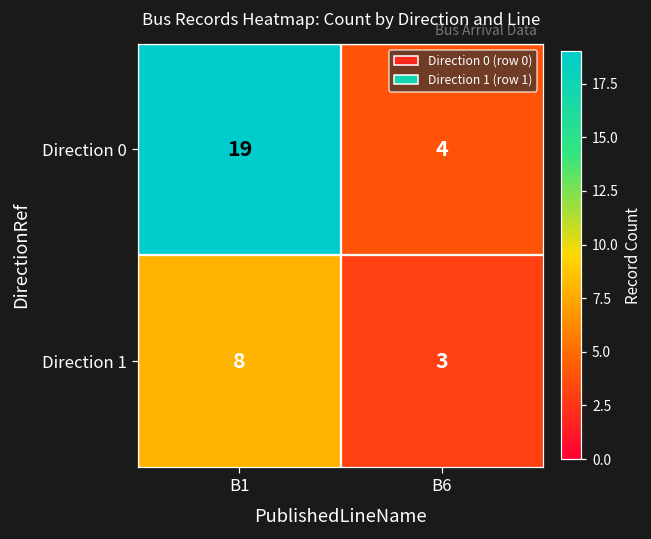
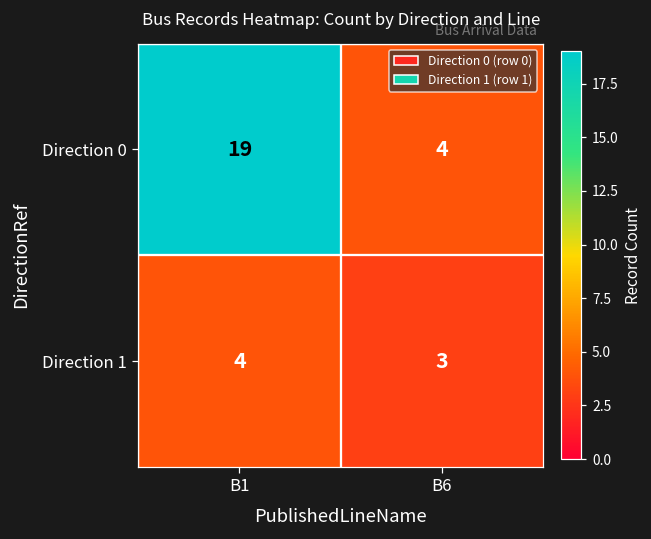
  {
    "Direction 0": {
      "B1": 19,
      "B6": 4
    },
    "Direction 1": {
-     "B1": 8,
+     "B1": 4,
      "B6": 3
    }
  }
